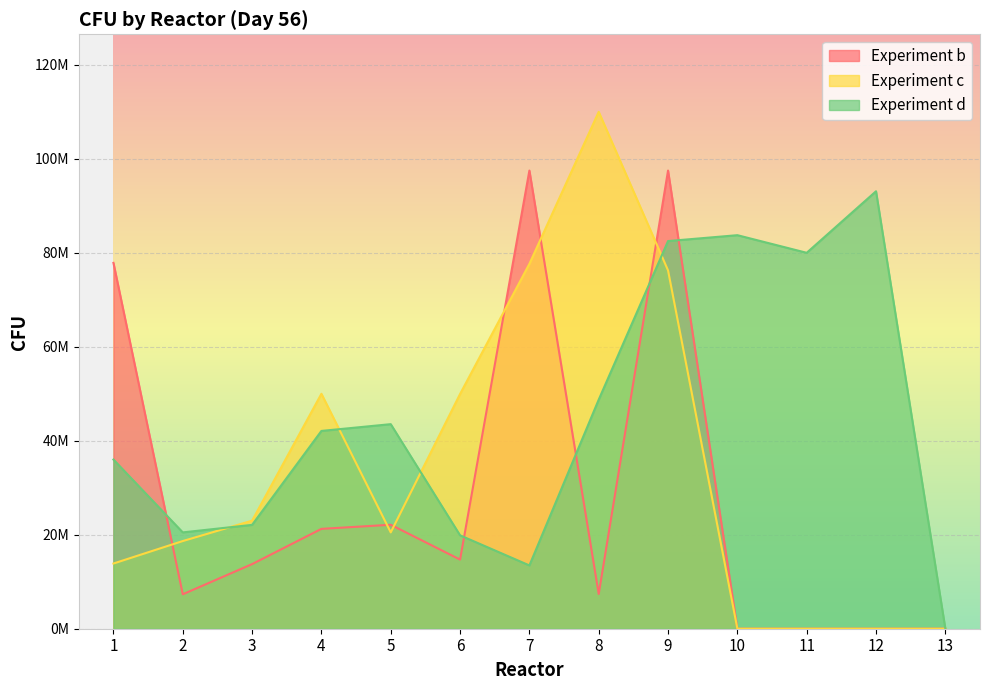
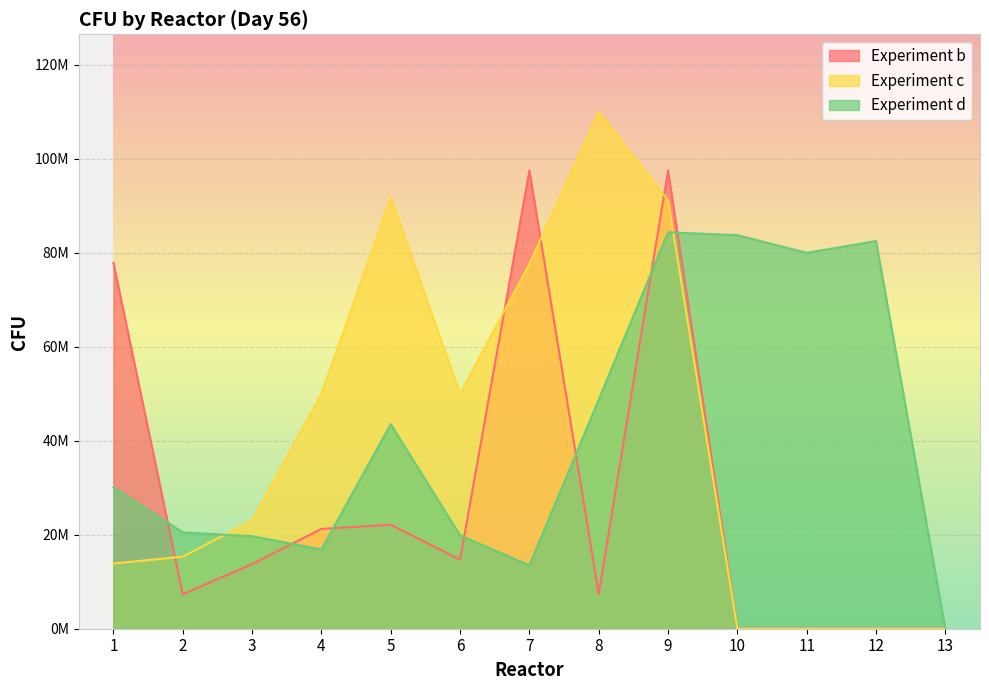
  {
    "Experiment b": {
      "1": 78000000,
      "2": 7000000,
      "3": 14000000,
      "4": 21000000,
      "5": 22000000,
      "6": 15000000,
      "7": 98000000,
      "8": 7000000,
      "9": 98000000
    },
    "Experiment c": {
      "1": 14000000,
-     "2": 19000000,
+     "2": 15000000,
      "3": 23000000,
      "4": 50000000,
-     "5": 21000000,
+     "5": 92000000,
      "6": 50000000,
      "7": 78000000,
      "8": 110000000,
-     "9": 76000000
+     "9": 91000000
    },
    "Experiment d": {
-     "1": 36000000,
+     "1": 30000000,
      "2": 21000000,
-     "3": 22000000,
-     "4": 42000000,
+     "3": 20000000,
+     "4": 17000000,
      "5": 44000000,
      "6": 20000000,
      "7": 13000000,
      "8": 49000000,
-     "9": 83000000,
+     "9": 84000000,
      "10": 84000000,
      "11": 80000000,
-     "12": 93000000
+     "12": 83000000
    }
  }
